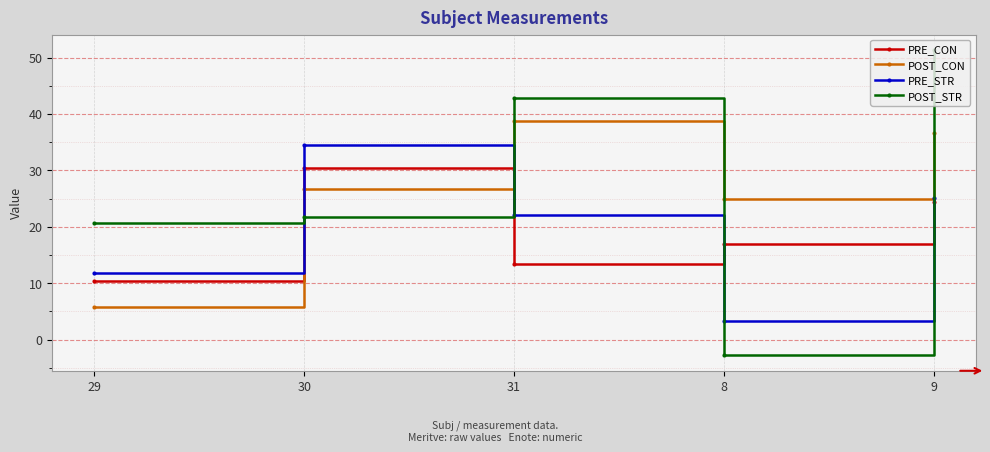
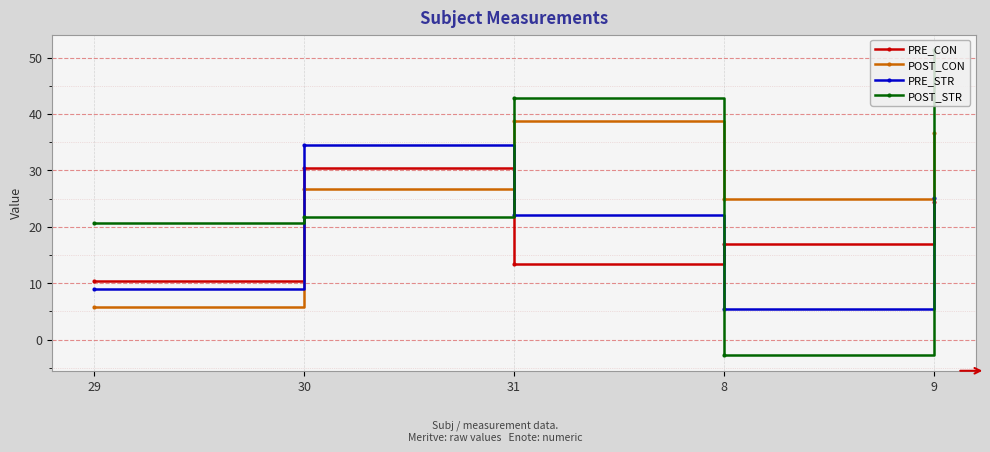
  {
    "PRE_CON": {
      "29": 10,
      "30": 30,
      "31": 13,
      "8": 17,
      "9": 24
    },
    "POST_CON": {
      "29": 6,
      "30": 27,
      "31": 39,
      "8": 25,
      "9": 37
    },
    "PRE_STR": {
-     "29": 12,
+     "29": 9,
      "30": 35,
      "31": 22,
-     "8": 3,
+     "8": 5,
      "9": 25
    },
    "POST_STR": {
      "29": 21,
      "30": 22,
      "31": 43,
      "8": -3
    }
  }
